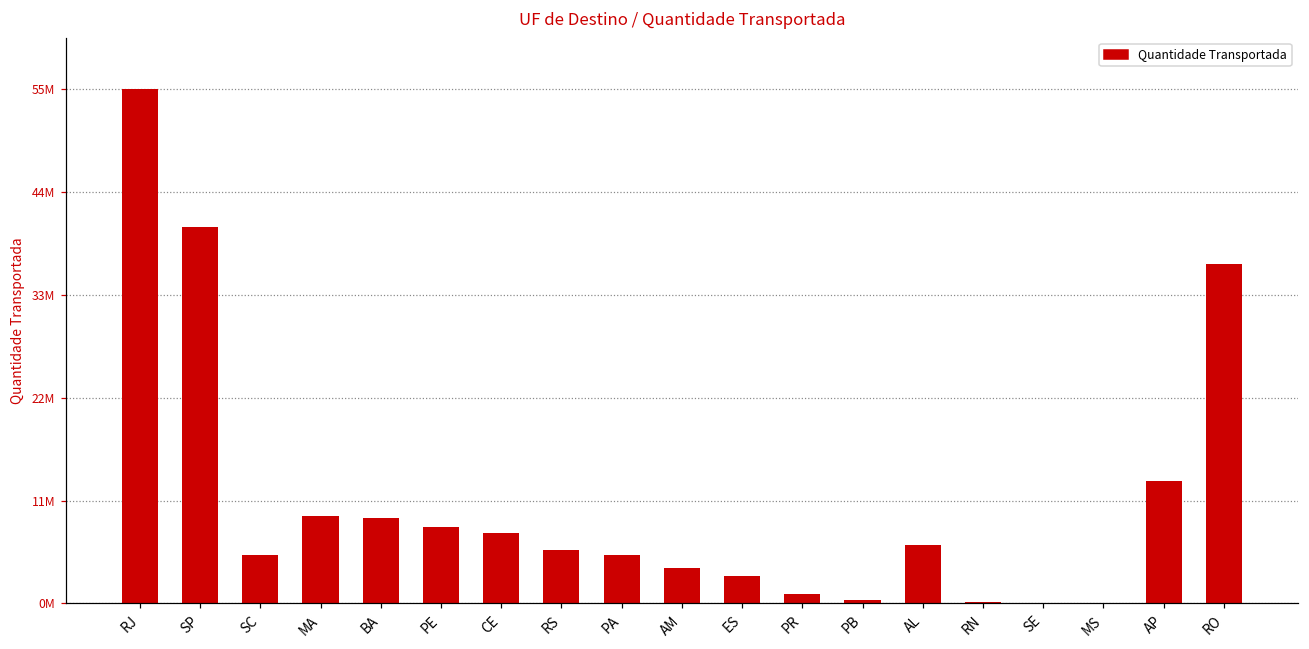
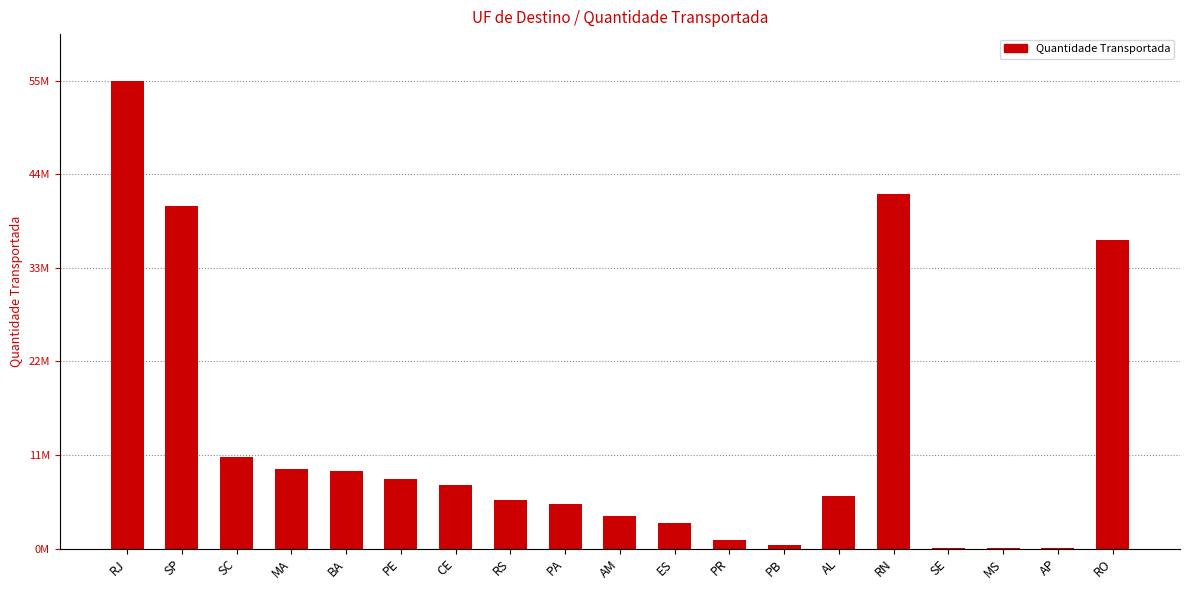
  {
    "RJ": 55000000,
    "SP": 40000000,
-   "SC": 5000000,
+   "SC": 11000000,
    "MA": 9000000,
    "BA": 9000000,
    "PE": 8000000,
    "CE": 7000000,
    "RS": 6000000,
    "PA": 5000000,
    "AM": 4000000,
    "ES": 3000000,
    "PR": 1000000,
    "PB": 0,
    "AL": 6000000,
-   "RN": 0,
-   "AP": 13000000,
+   "RN": 42000000,
+   "AP": 0,
    "RO": 36000000
  }
